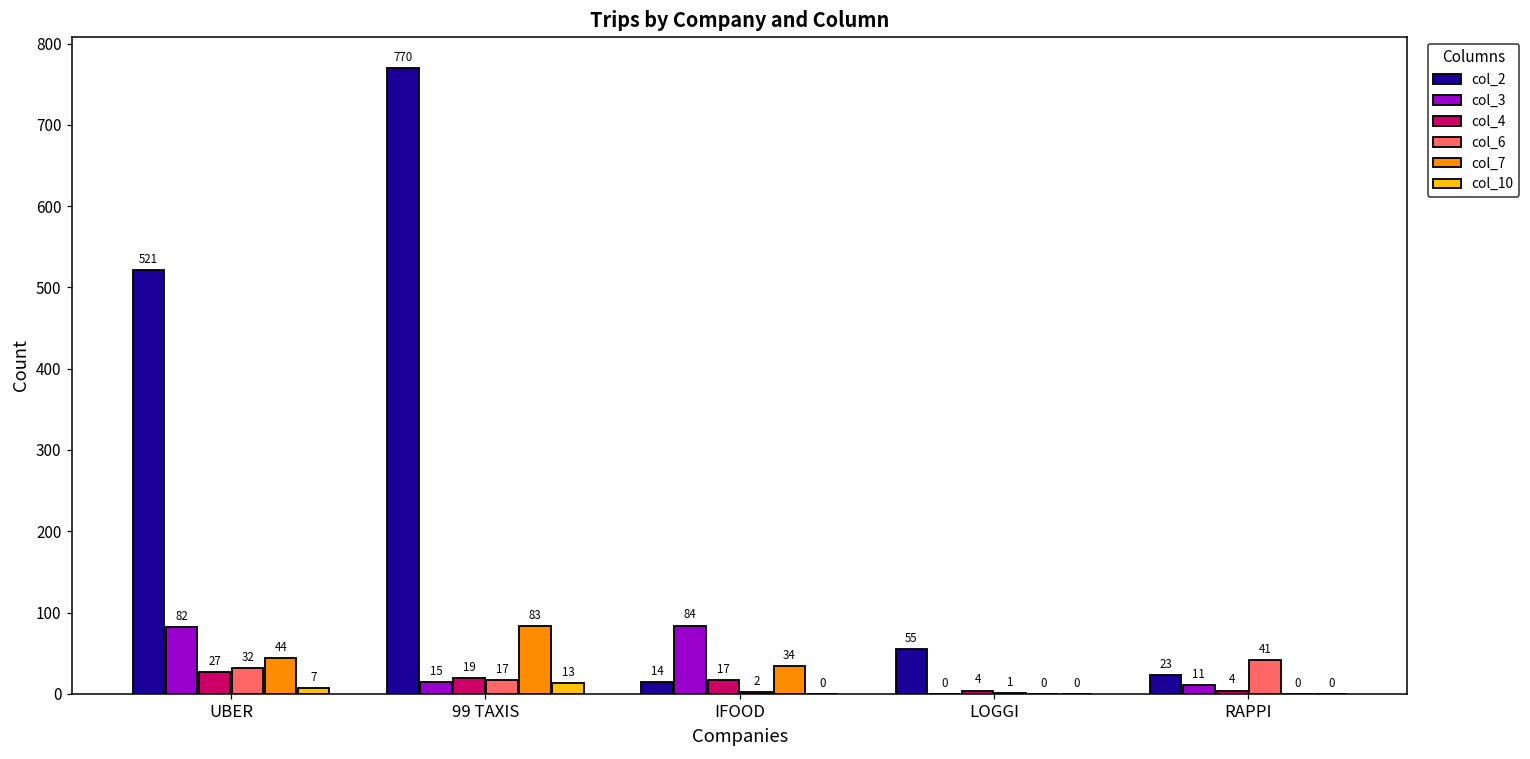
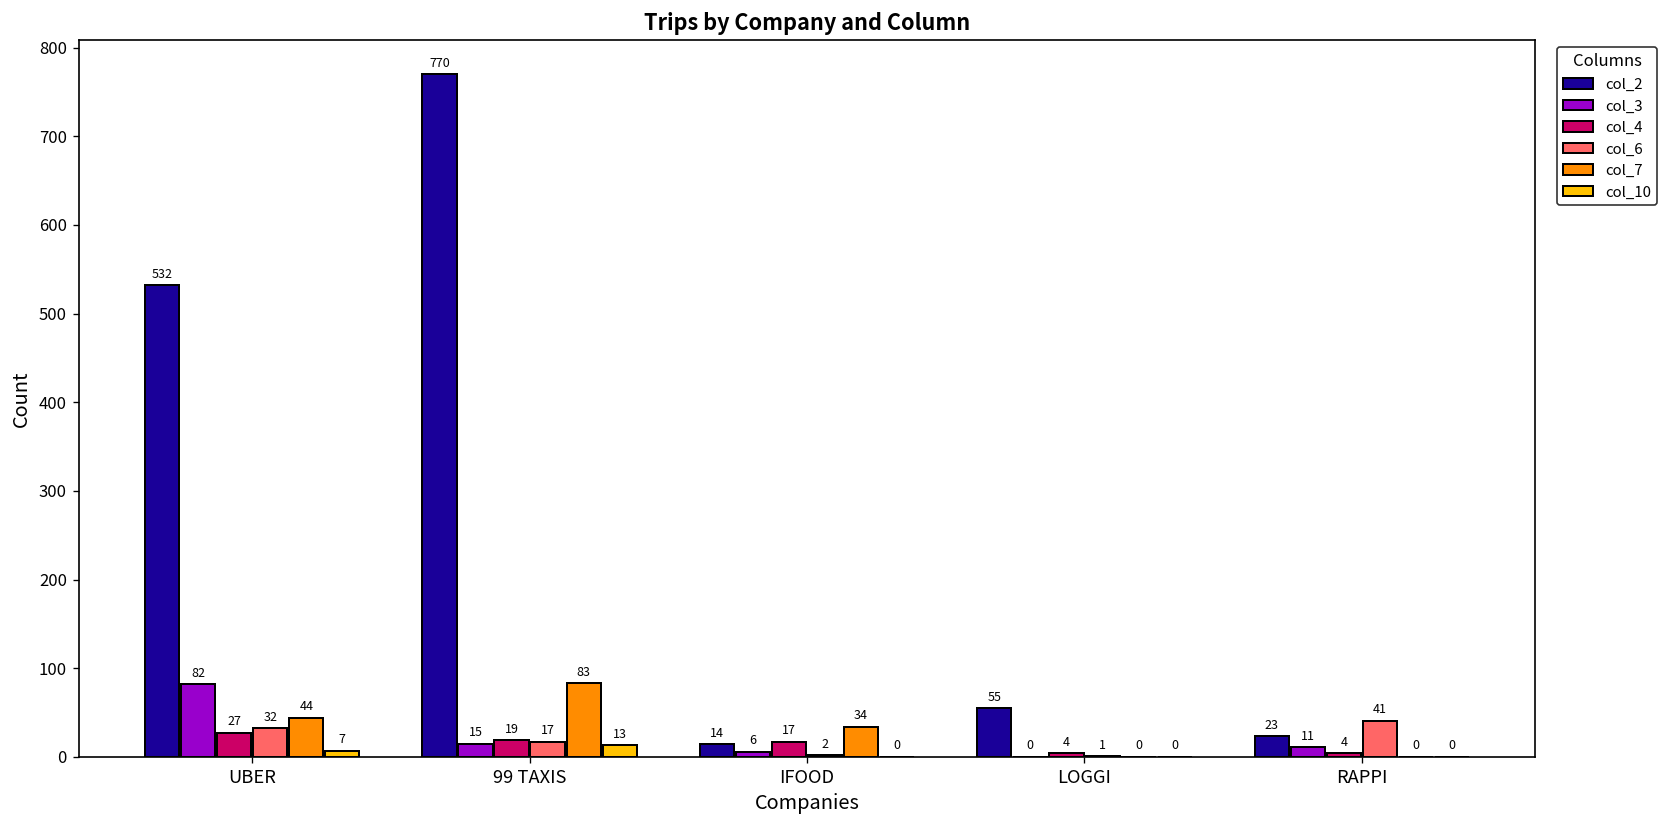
  {
    "col_2": {
-     "UBER": 521,
+     "UBER": 532,
      "99 TAXIS": 770,
      "IFOOD": 14,
      "LOGGI": 55,
      "RAPPI": 23
    },
    "col_3": {
      "UBER": 82,
      "99 TAXIS": 15,
-     "IFOOD": 84,
+     "IFOOD": 6,
      "LOGGI": 0,
      "RAPPI": 11
    },
    "col_4": {
      "UBER": 27,
      "99 TAXIS": 19,
      "IFOOD": 17,
      "LOGGI": 4,
      "RAPPI": 4
    },
    "col_6": {
      "UBER": 32,
      "99 TAXIS": 17,
      "IFOOD": 2,
      "LOGGI": 1,
      "RAPPI": 41
    }
  }
